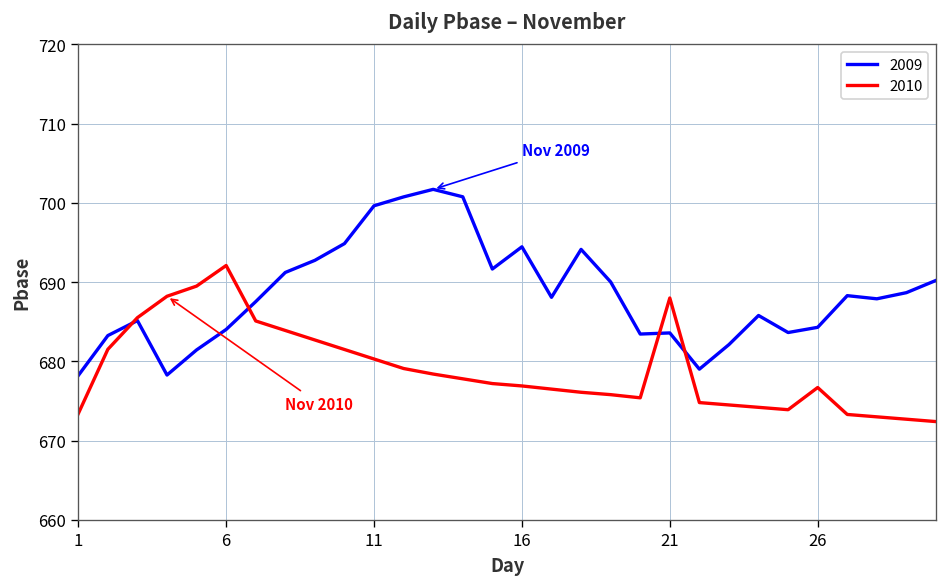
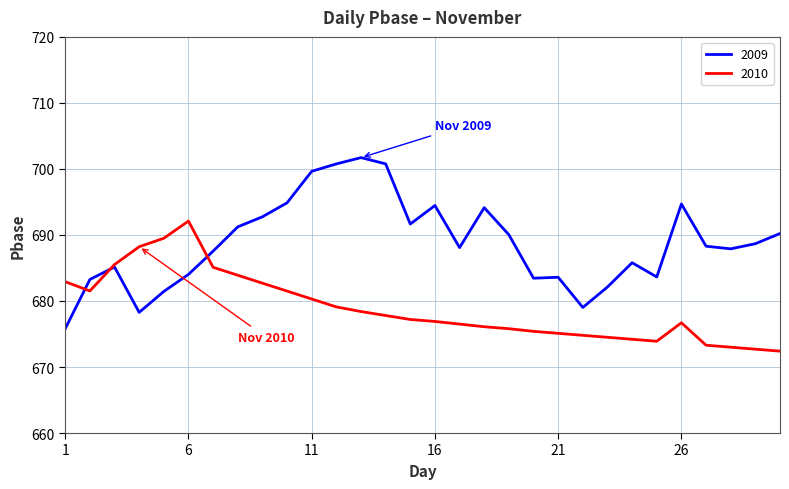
  {
    "2009": {
-     "1": 678,
+     "1": 676,
      "11": 700,
      "16": 694,
      "21": 684,
-     "26": 684
+     "26": 695
    },
    "2010": {
-     "1": 673,
+     "1": 683,
      "6": 692,
      "11": 680,
      "16": 677,
-     "21": 688,
+     "21": 675,
      "26": 677
    }
  }
